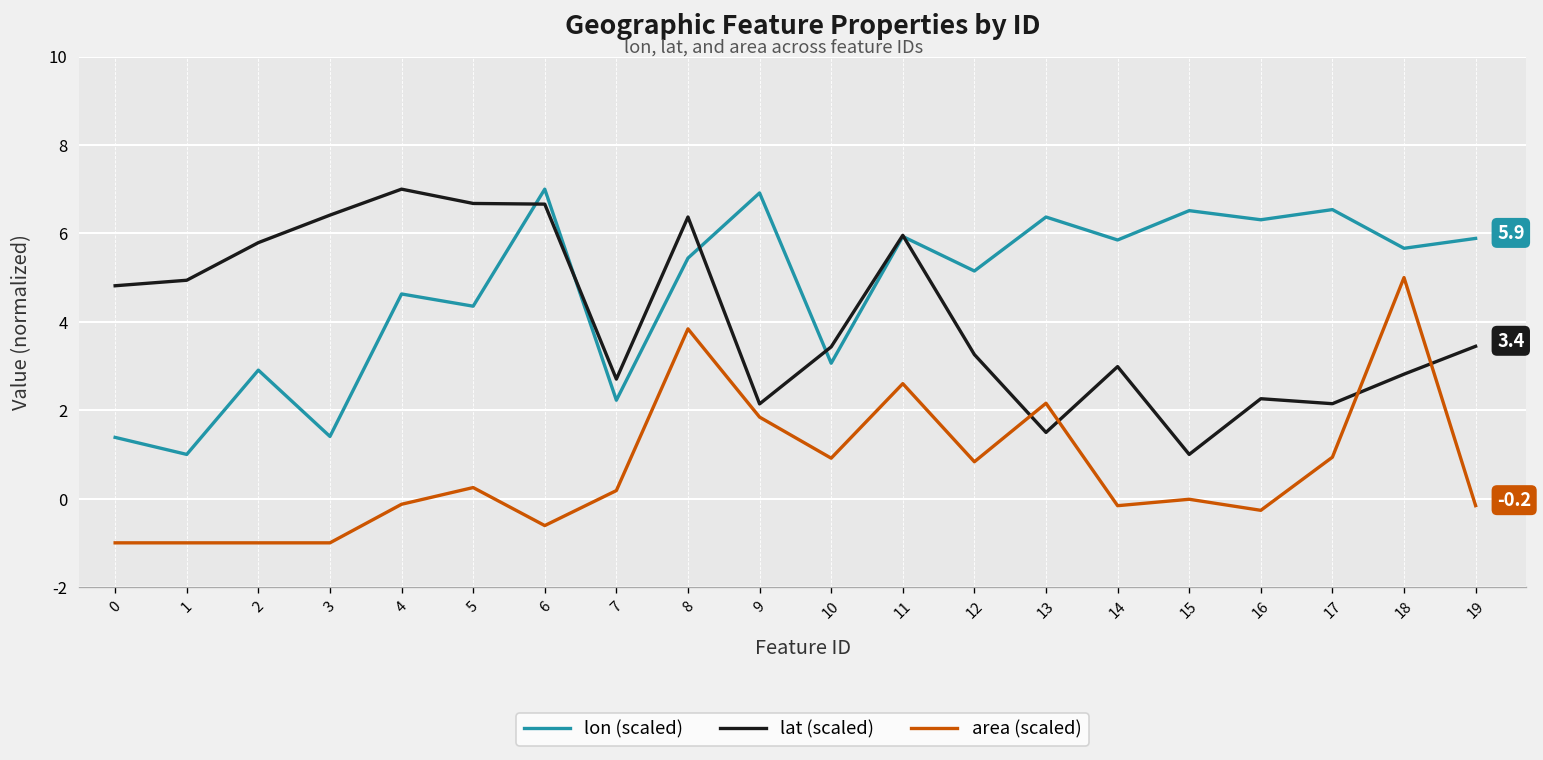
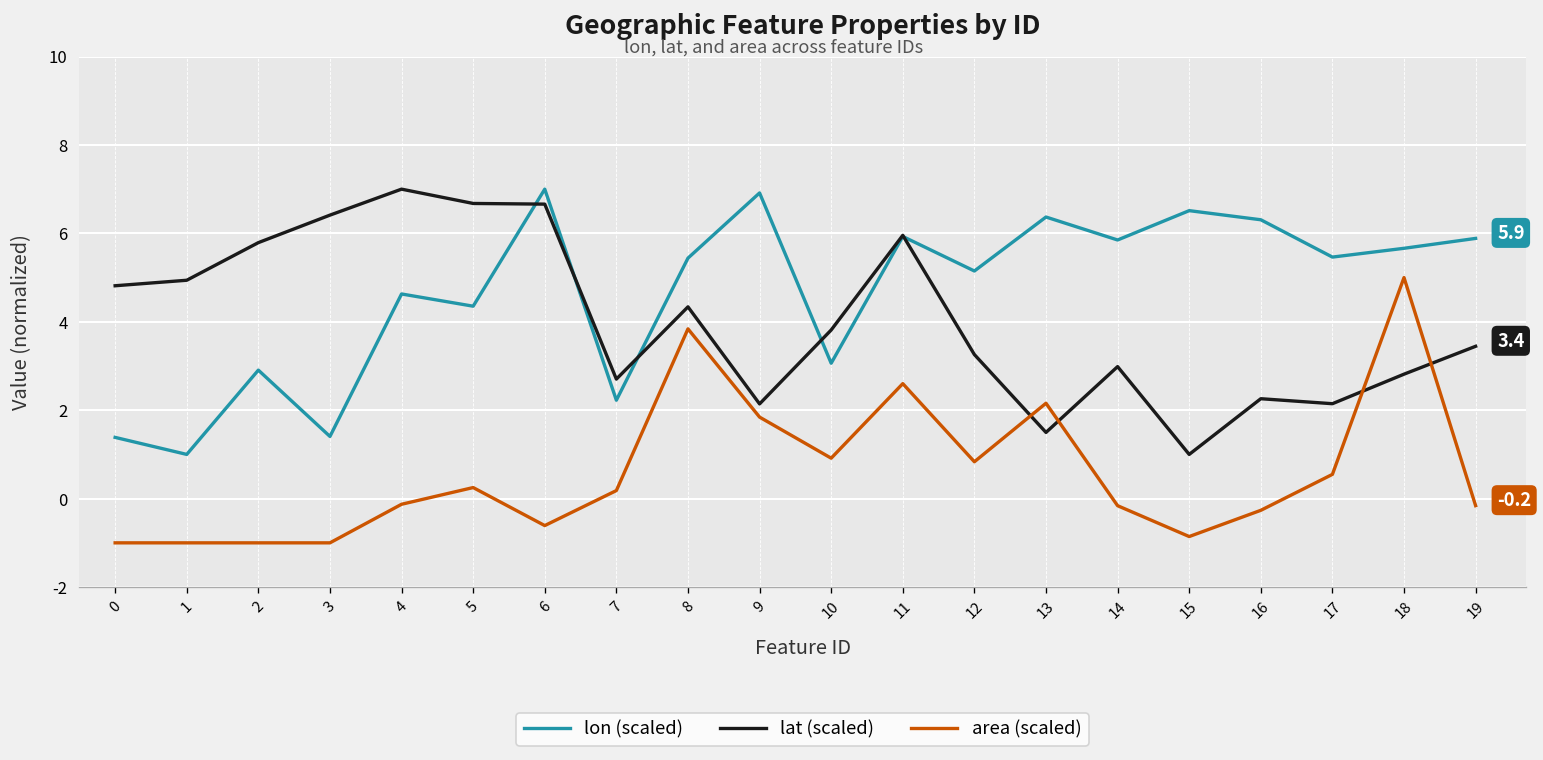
  {
    "lon (scaled)": {
      "0": 1.4,
      "1": 1.0,
      "2": 2.9,
      "3": 1.4,
      "4": 4.6,
      "5": 4.4,
      "6": 7.0,
      "7": 2.2,
      "8": 5.4,
      "9": 6.9,
      "10": 3.1,
      "12": 5.1,
      "13": 6.4,
      "14": 5.9,
      "15": 6.5,
      "16": 6.3,
-     "17": 6.5,
+     "17": 5.5,
      "18": 5.7
    },
    "lat (scaled)": {
      "0": 4.8,
      "1": 4.9,
      "2": 5.8,
      "3": 6.4,
      "4": 7.0,
      "5": 6.7,
      "6": 6.7,
      "7": 2.7,
-     "8": 6.4,
+     "8": 4.3,
      "9": 2.1,
-     "10": 3.4,
+     "10": 3.8,
      "12": 3.3,
      "13": 1.5,
      "14": 3.0,
      "15": 1.0,
      "16": 2.3,
      "17": 2.1,
      "18": 2.8
    },
    "area (scaled)": {
      "0": -1.0,
      "1": -1.0,
      "2": -1.0,
      "3": -1.0,
      "4": -0.1,
      "5": 0.3,
      "6": -0.6,
      "7": 0.2,
      "8": 3.8,
      "9": 1.8,
      "10": 0.9,
      "11": 2.6,
      "12": 0.8,
      "13": 2.2,
      "14": -0.2,
-     "15": 0.0,
+     "15": -0.9,
      "16": -0.3,
-     "17": 0.9,
+     "17": 0.5,
      "18": 5.0
    }
  }
